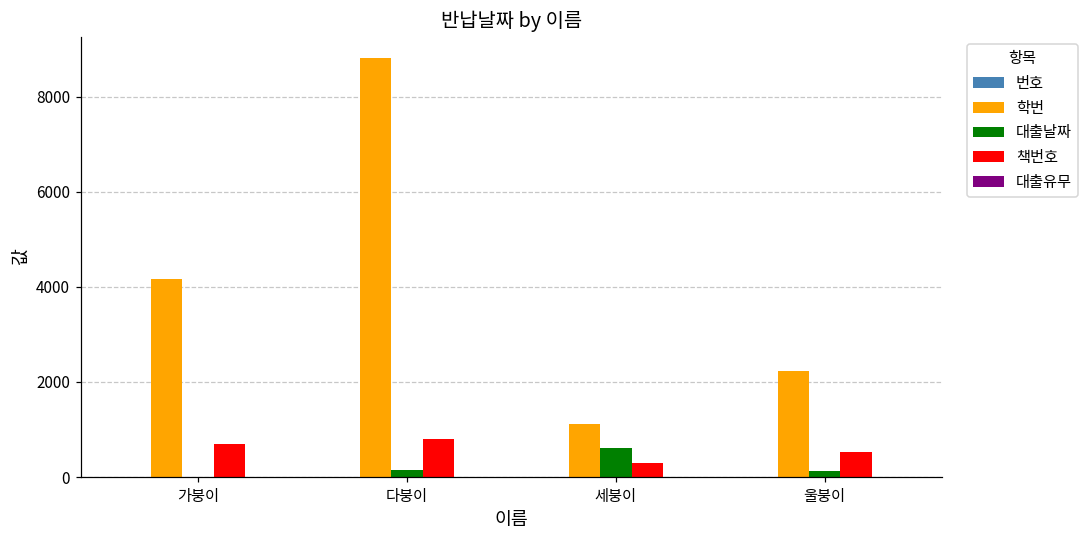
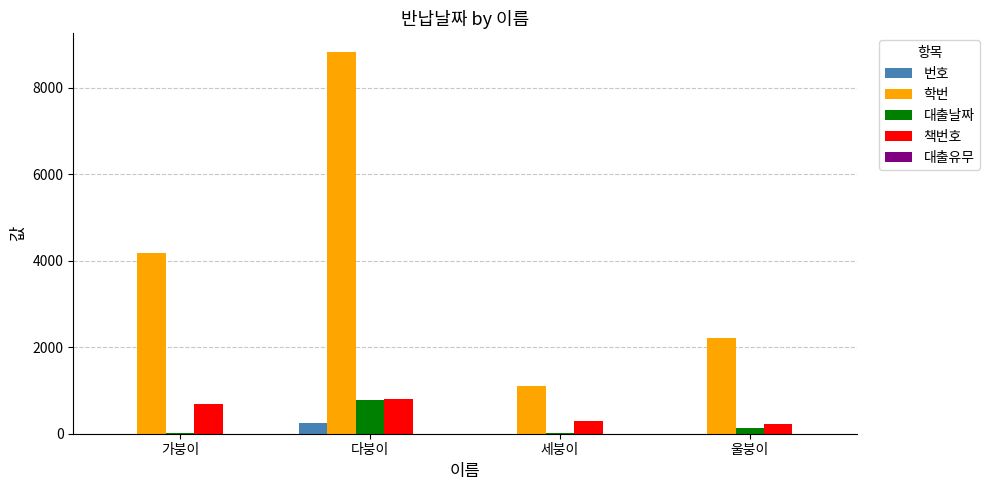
  {
    "번호": {
-     "다붕이": 0
+     "다붕이": 200
    },
    "학번": {
      "가붕이": 4200,
      "다붕이": 8800,
      "세붕이": 1100,
      "울붕이": 2200
    },
    "대출날짜": {
-     "다붕이": 200,
-     "세붕이": 600,
+     "다붕이": 800,
+     "세붕이": 0,
      "울붕이": 100
    },
    "책번호": {
      "가붕이": 700,
      "다붕이": 800,
      "세붕이": 300,
-     "울붕이": 500
+     "울붕이": 200
    },
    "대출유무": {
      "가붕이": 0,
      "다붕이": 0,
      "세붕이": 0,
      "울붕이": 0
    }
  }
